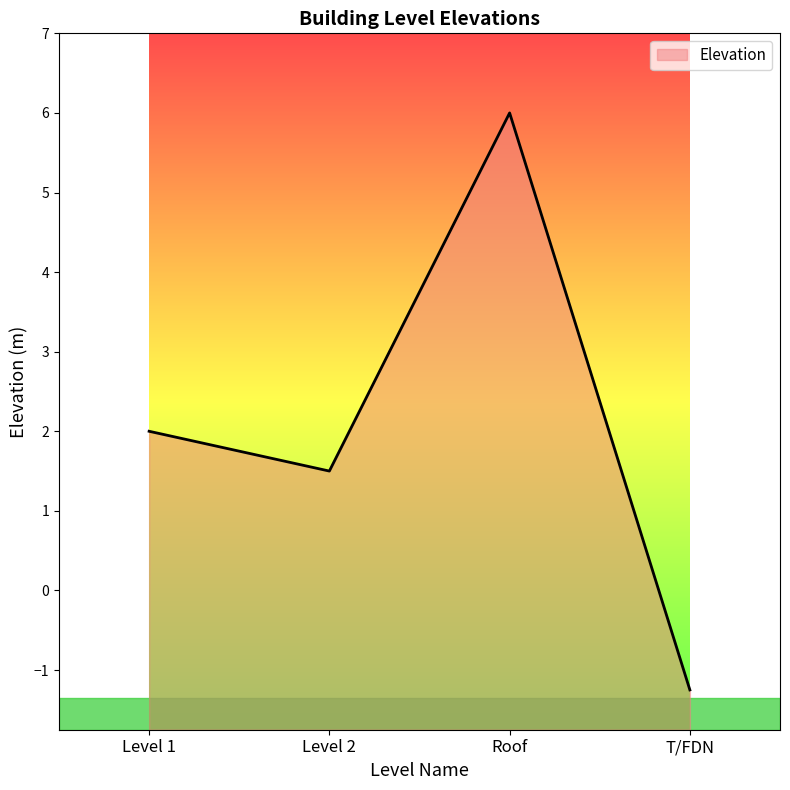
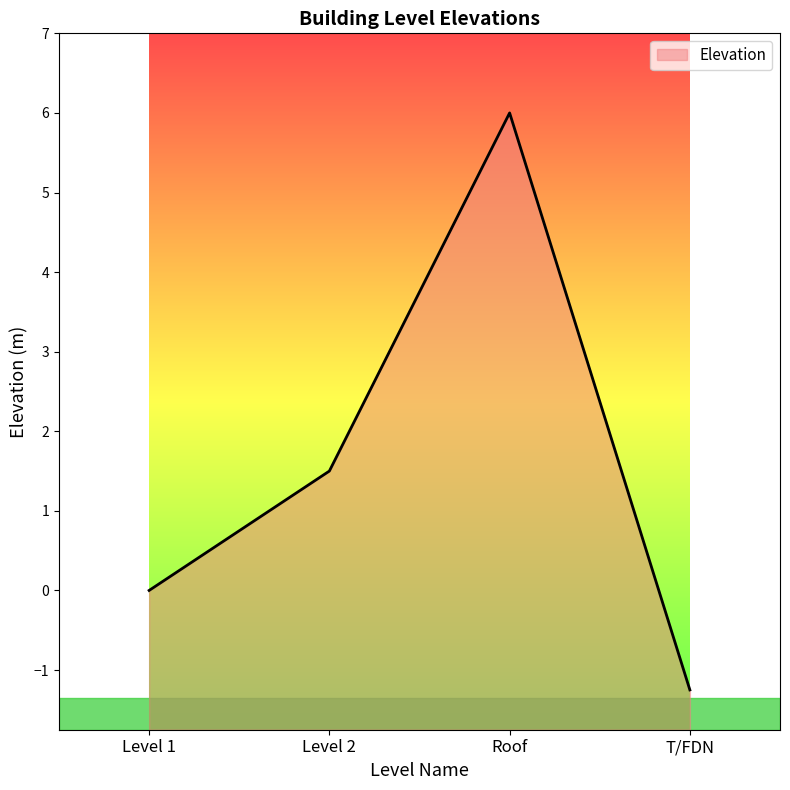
  {
-   "Level 1": 2,
+   "Level 1": 0,
    "Level 2": 1.5,
    "Roof": 6,
    "T/FDN": -1.3
  }
